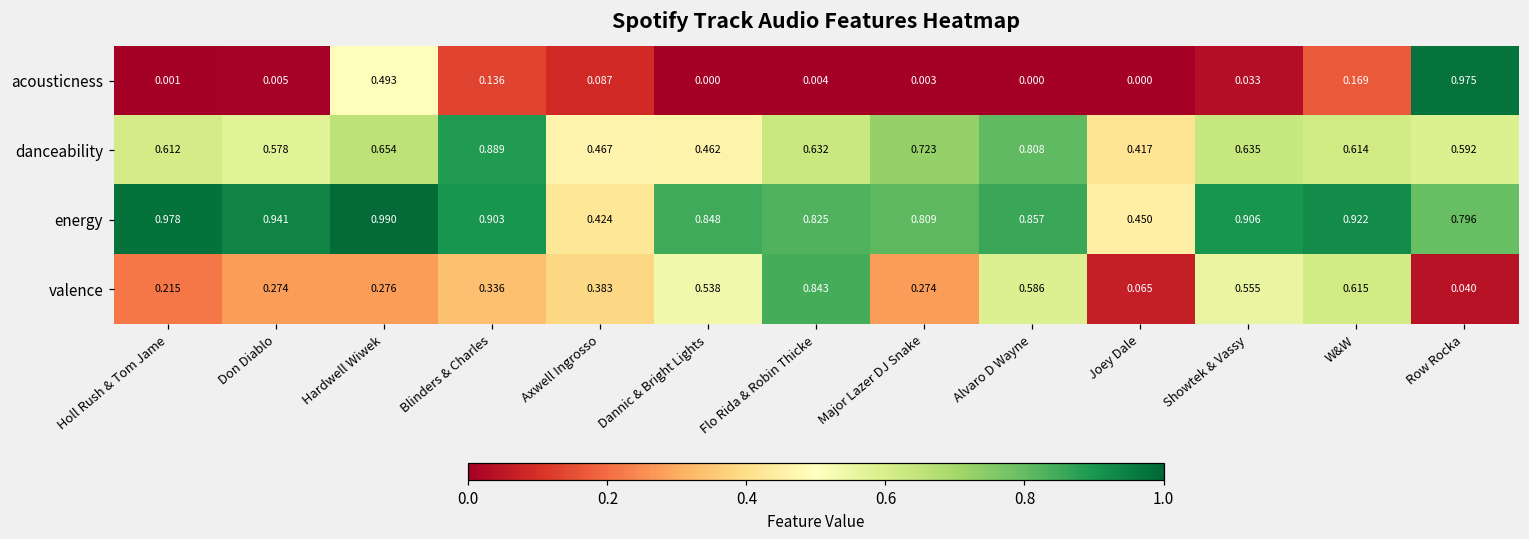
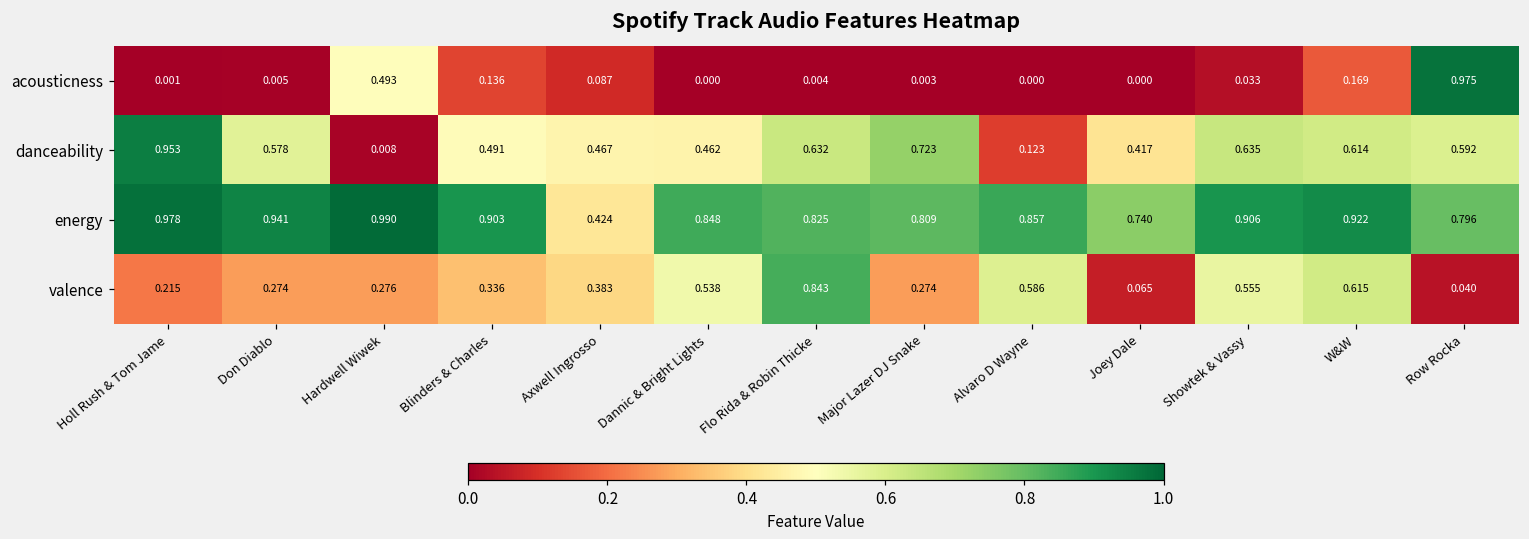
  {
    "acousticness": {
      "Holl Rush & Tom Jame": 0.001,
      "Don Diablo": 0.005,
      "Hardwell Wiwek": 0.493,
      "Blinders & Charles": 0.136,
      "Axwell Ingrosso": 0.087,
      "Dannic & Bright Lights": 0.000,
      "Flo Rida & Robin Thicke": 0.004,
      "Major Lazer DJ Snake": 0.003,
      "Alvaro D Wayne": 0.000,
      "Joey Dale": 0.000,
      "Showtek & Vassy": 0.033,
      "W&W": 0.169,
      "Row Rocka": 0.975
    },
    "danceability": {
-     "Holl Rush & Tom Jame": 0.612,
+     "Holl Rush & Tom Jame": 0.953,
      "Don Diablo": 0.578,
-     "Hardwell Wiwek": 0.654,
-     "Blinders & Charles": 0.889,
+     "Hardwell Wiwek": 0.008,
+     "Blinders & Charles": 0.491,
      "Axwell Ingrosso": 0.467,
      "Dannic & Bright Lights": 0.462,
      "Flo Rida & Robin Thicke": 0.632,
      "Major Lazer DJ Snake": 0.723,
-     "Alvaro D Wayne": 0.808,
+     "Alvaro D Wayne": 0.123,
      "Joey Dale": 0.417,
      "Showtek & Vassy": 0.635,
      "W&W": 0.614,
      "Row Rocka": 0.592
    },
    "energy": {
      "Holl Rush & Tom Jame": 0.978,
      "Don Diablo": 0.941,
      "Hardwell Wiwek": 0.990,
      "Blinders & Charles": 0.903,
      "Axwell Ingrosso": 0.424,
      "Dannic & Bright Lights": 0.848,
      "Flo Rida & Robin Thicke": 0.825,
      "Major Lazer DJ Snake": 0.809,
      "Alvaro D Wayne": 0.857,
-     "Joey Dale": 0.450,
+     "Joey Dale": 0.740,
      "Showtek & Vassy": 0.906,
      "W&W": 0.922,
      "Row Rocka": 0.796
    },
    "valence": {
      "Holl Rush & Tom Jame": 0.215,
      "Don Diablo": 0.274,
      "Hardwell Wiwek": 0.276,
      "Blinders & Charles": 0.336,
      "Axwell Ingrosso": 0.383,
      "Dannic & Bright Lights": 0.538,
      "Flo Rida & Robin Thicke": 0.843,
      "Major Lazer DJ Snake": 0.274,
      "Alvaro D Wayne": 0.586,
      "Joey Dale": 0.065,
      "Showtek & Vassy": 0.555,
      "W&W": 0.615,
      "Row Rocka": 0.040
    }
  }
